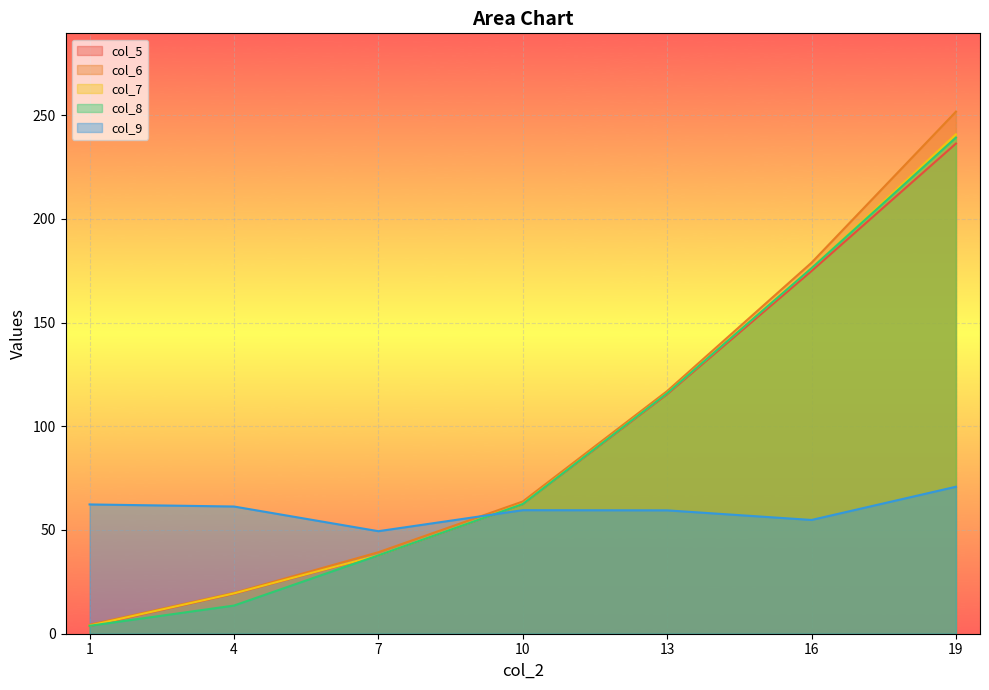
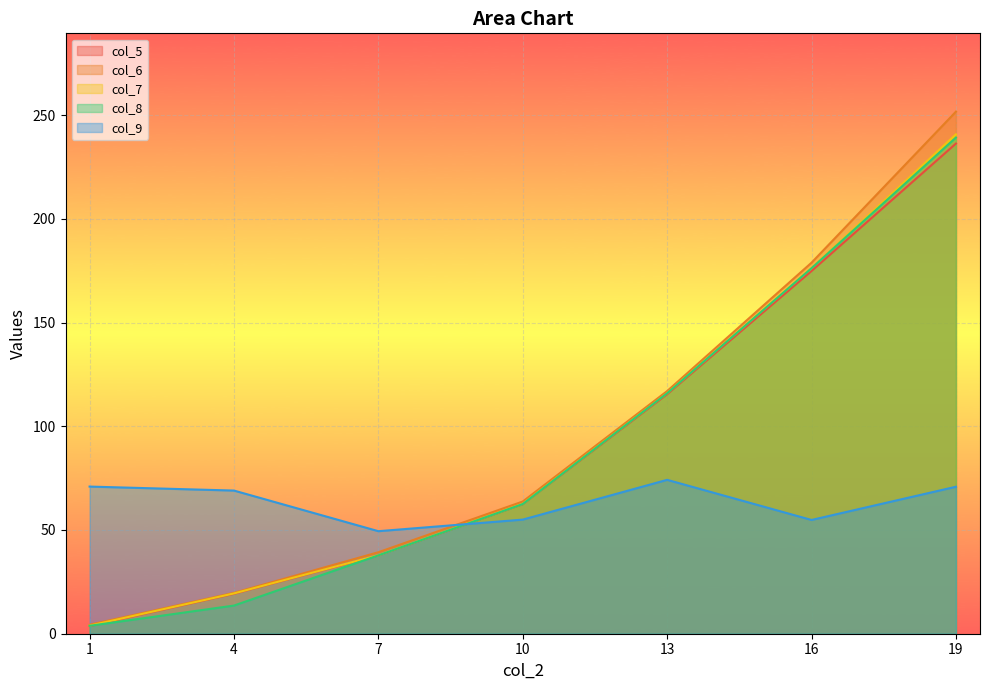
  {
    "col_8": {
      "4": 14,
      "19": 239
    },
    "col_9": {
-     "1": 62,
-     "4": 61,
+     "1": 71,
+     "4": 69,
      "7": 49,
-     "10": 60,
-     "13": 59,
+     "10": 55,
+     "13": 74,
      "16": 55,
      "19": 71
    }
  }
